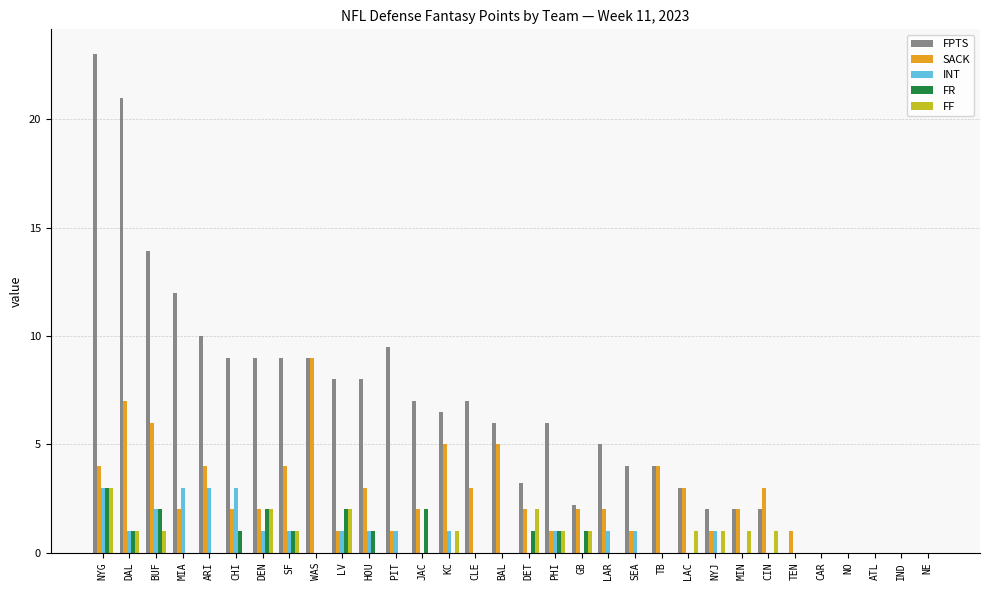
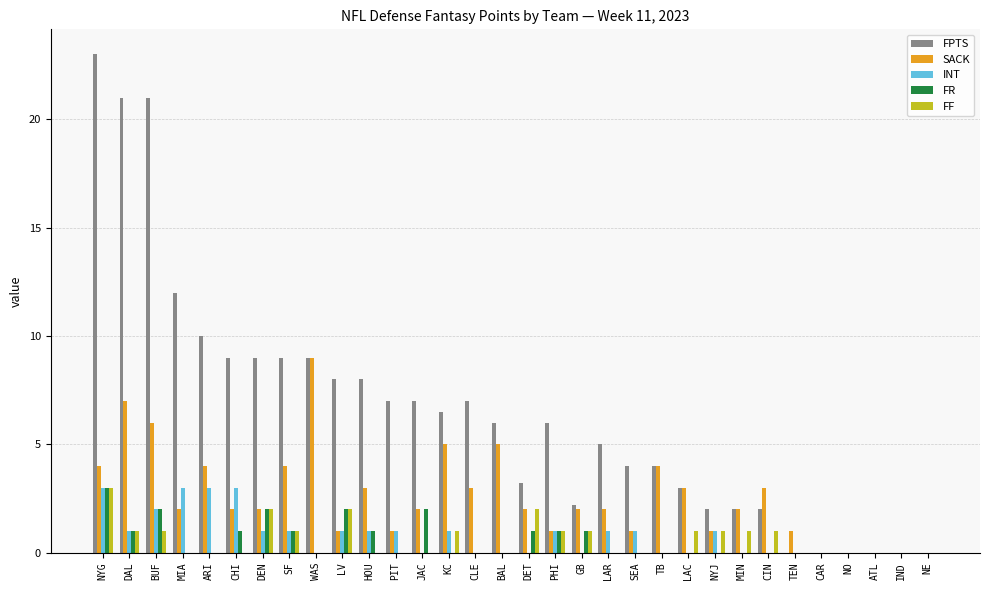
  {
    "FPTS": {
      "NYG": 23.0,
      "DAL": 21.0,
-     "BUF": 13.9,
+     "BUF": 21.0,
      "MIA": 12.0,
      "ARI": 10.0,
      "CHI": 9.0,
      "DEN": 9.0,
      "SF": 9.0,
      "WAS": 9.0,
      "LV": 8.0,
      "HOU": 8.0,
-     "PIT": 9.5,
+     "PIT": 7.0,
      "JAC": 7.0,
      "KC": 6.5,
      "CLE": 7.0,
      "BAL": 6.0,
      "DET": 3.2,
      "PHI": 6.0,
      "GB": 2.2,
      "LAR": 5.0,
      "SEA": 4.0,
      "TB": 4.0,
      "LAC": 3.0,
      "NYJ": 2.0,
      "MIN": 2.0,
      "CIN": 2.0,
      "TEN": 0.0,
      "CAR": 0.0,
      "NO": 0.0,
      "ATL": 0.0,
      "IND": 0.0,
      "NE": 0.0
    },
    "INT": {
      "NYG": 3.0,
      "DAL": 1.0,
      "BUF": 2.0,
      "MIA": 3.0,
      "ARI": 3.0,
      "CHI": 3.0,
      "DEN": 1.0,
      "SF": 1.0,
      "WAS": 0.0,
      "LV": 1.0,
      "HOU": 1.0,
      "PIT": 1.0,
      "JAC": 0.0,
      "KC": 1.0,
      "CLE": 0.0,
      "BAL": 0.0,
      "DET": 0.0,
      "PHI": 1.0,
      "GB": 0.0,
      "LAR": 1.0,
      "SEA": 1.0,
      "TB": 0.0,
      "LAC": 0.0,
      "NYJ": 1.0,
      "MIN": 0.0,
      "CIN": 0.0,
      "TEN": 0.0,
      "CAR": 0.0,
      "NO": 0.0,
      "ATL": 0.0,
      "IND": 0.0,
      "NE": 0.0
    },
    "FR": {
      "NYG": 3.0,
      "DAL": 1.0,
      "BUF": 2.0,
      "MIA": 0.0,
      "ARI": 0.0,
      "CHI": 1.0,
      "DEN": 2.0,
      "SF": 1.0,
      "WAS": 0.0,
      "LV": 2.0,
      "HOU": 1.0,
      "PIT": 0.0,
      "JAC": 2.0,
      "KC": 0.0,
      "CLE": 0.0,
      "BAL": 0.0,
      "DET": 1.0,
      "PHI": 1.0,
      "GB": 1.0,
      "LAR": 0.0,
      "SEA": 0.0,
      "TB": 0.0,
      "LAC": 0.0,
      "NYJ": 0.0,
      "MIN": 0.0,
      "CIN": 0.0,
      "TEN": 0.0,
      "CAR": 0.0,
      "NO": 0.0,
      "ATL": 0.0,
      "IND": 0.0,
      "NE": 0.0
    }
  }
